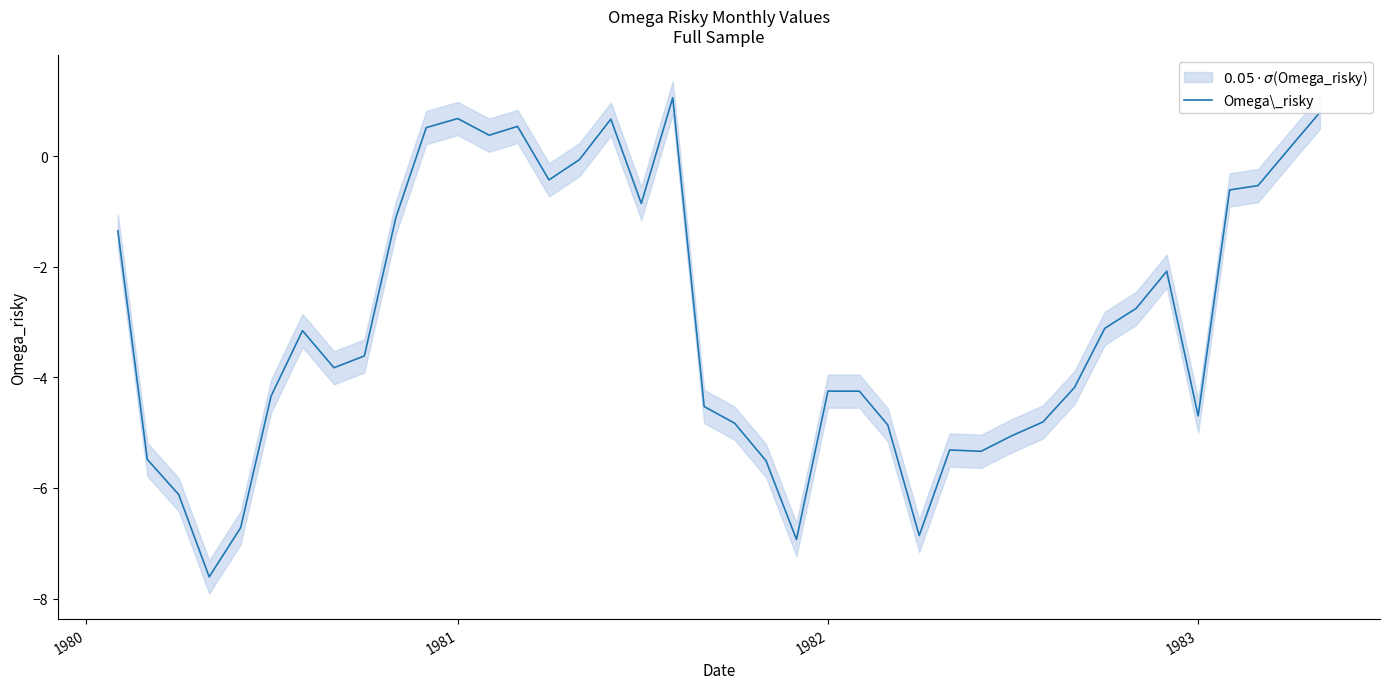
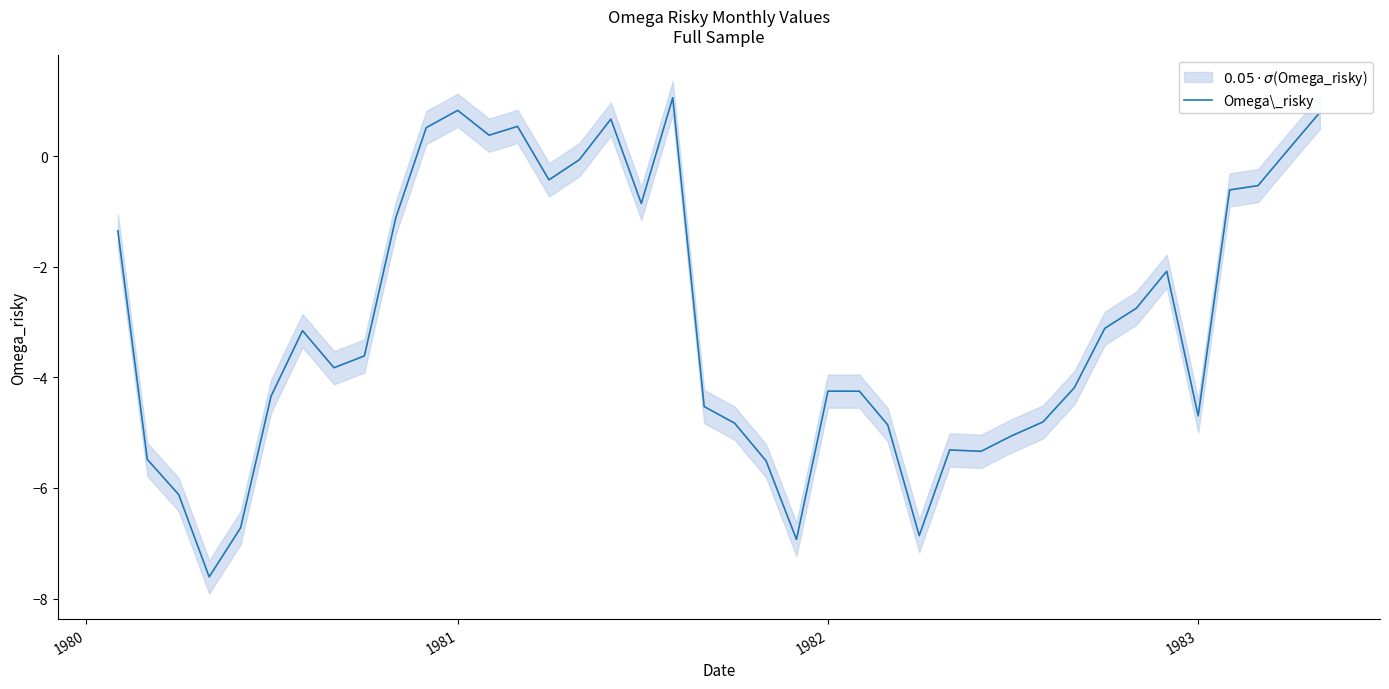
  {
    "Omega\\_risky": {
-     "1981": 0.7,
+     "1981": 0.8,
      "1982": -4.2,
      "1983": -4.7
    }
  }
